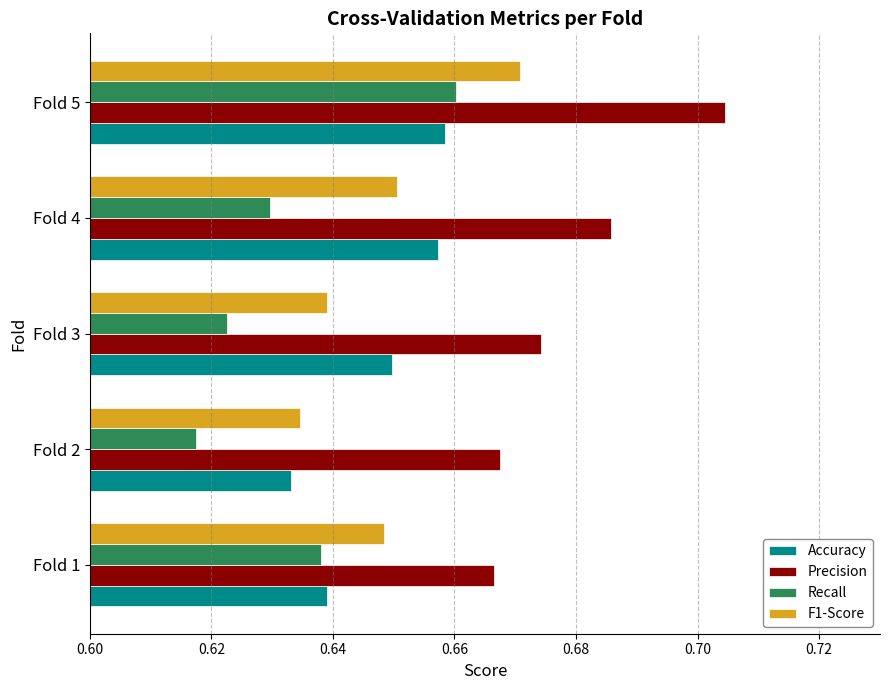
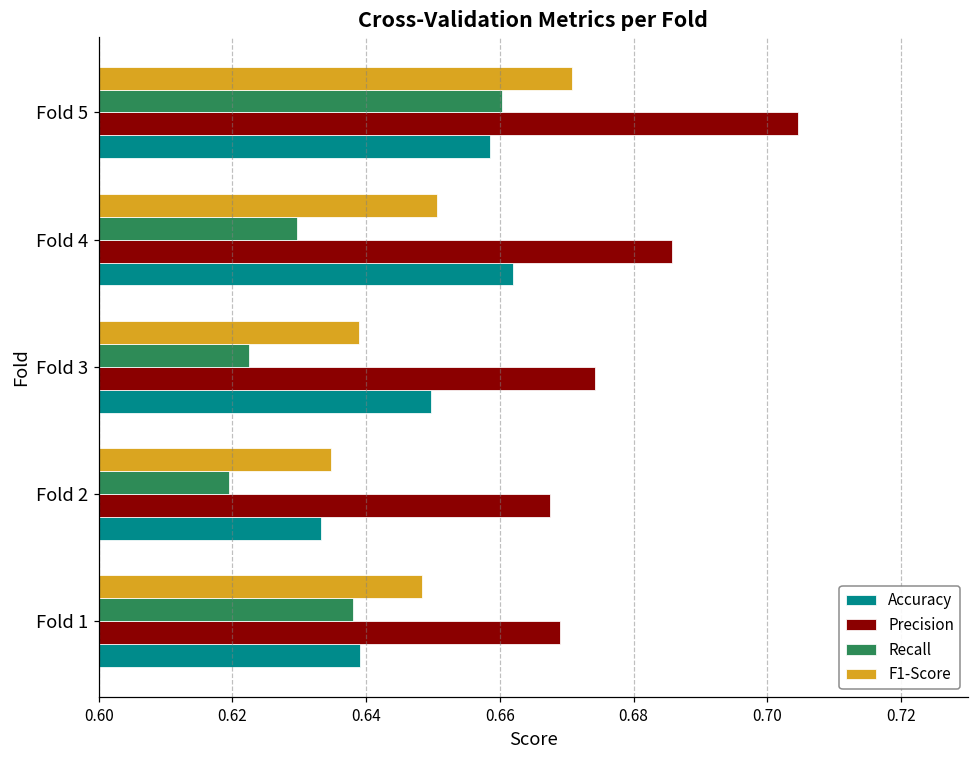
  {
    "Accuracy": {
      "Fold 5": 0.659,
-     "Fold 4": 0.657,
+     "Fold 4": 0.662,
      "Fold 3": 0.650,
      "Fold 2": 0.633,
      "Fold 1": 0.639
    },
    "Precision": {
      "Fold 5": 0.705,
      "Fold 4": 0.686,
      "Fold 3": 0.674,
      "Fold 2": 0.667,
-     "Fold 1": 0.667
+     "Fold 1": 0.669
    },
    "Recall": {
      "Fold 5": 0.660,
      "Fold 4": 0.630,
      "Fold 3": 0.622,
-     "Fold 2": 0.617,
+     "Fold 2": 0.620,
      "Fold 1": 0.638
    },
    "F1-Score": {
      "Fold 5": 0.671,
      "Fold 4": 0.651,
      "Fold 3": 0.639,
      "Fold 2": 0.635,
      "Fold 1": 0.648
    }
  }
